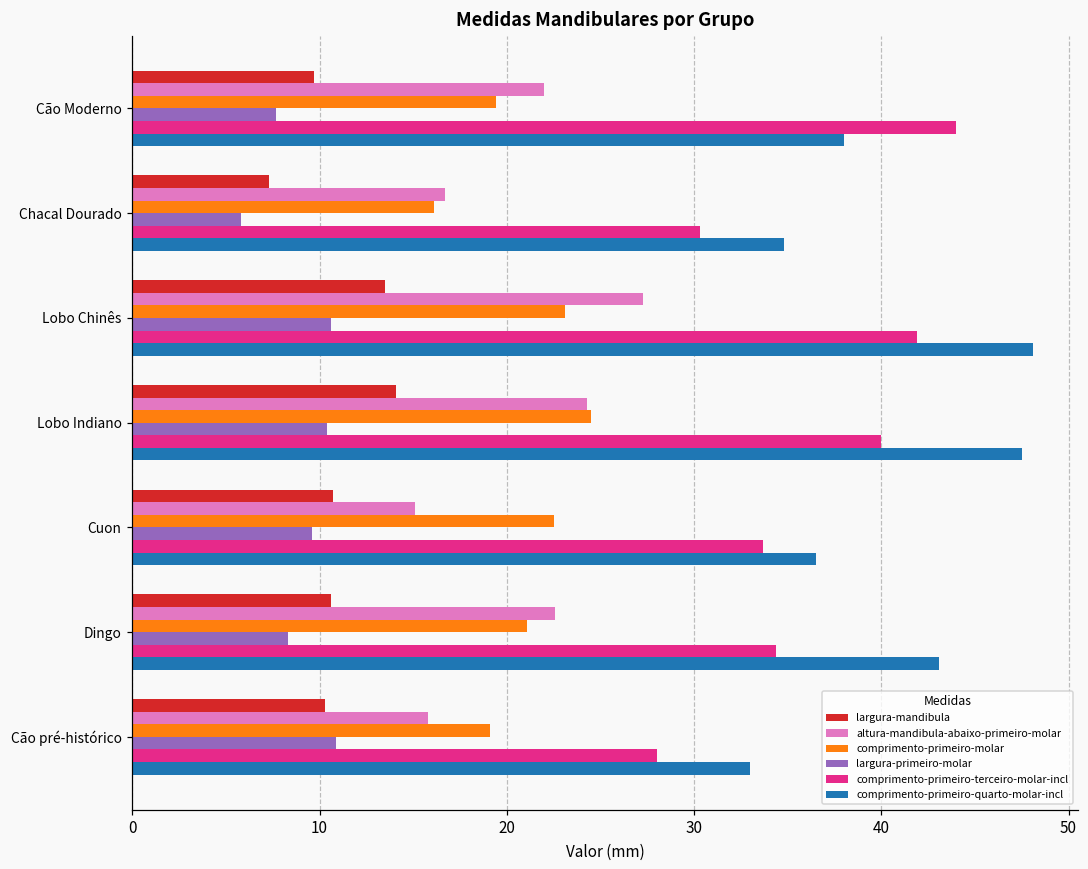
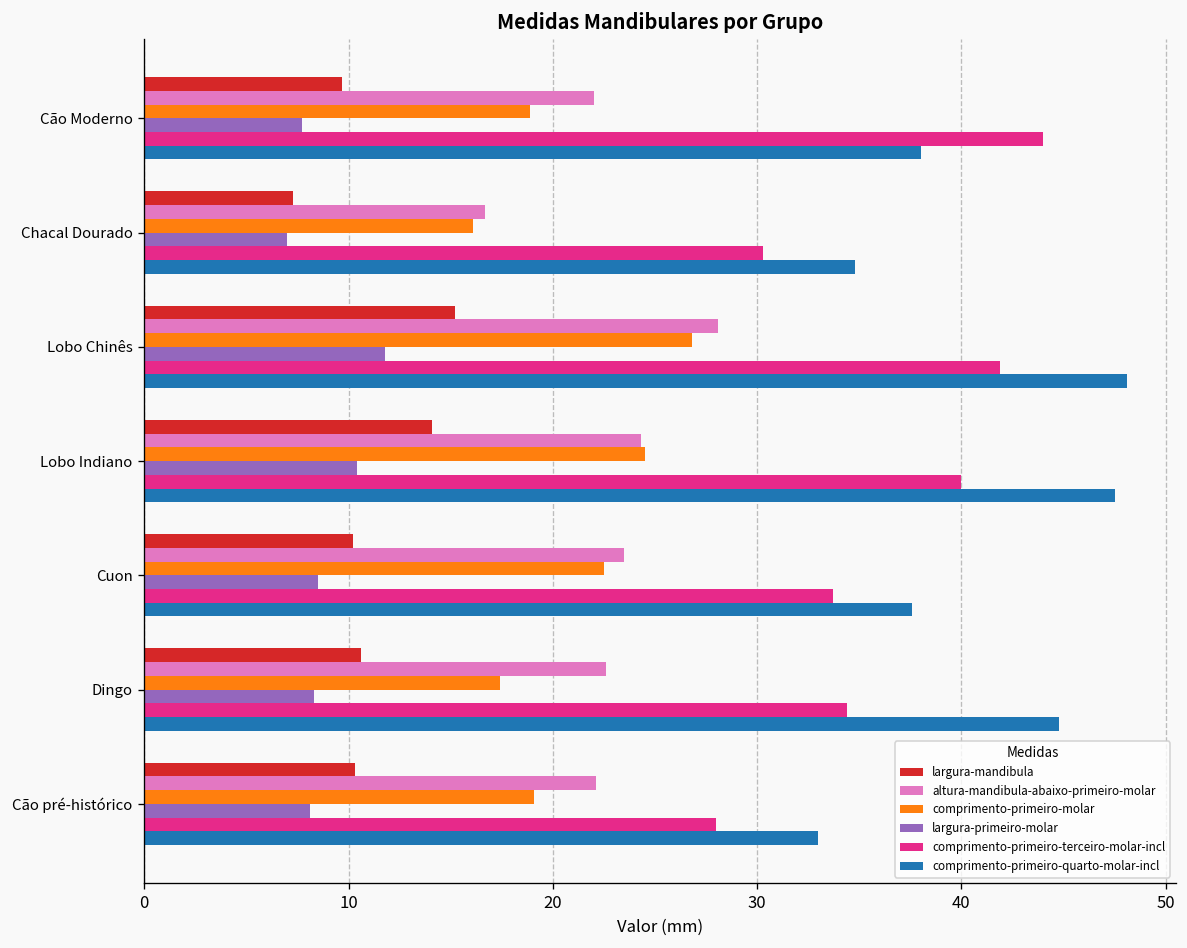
  {
    "largura-mandibula": {
      "Cão Moderno": 9.7,
      "Chacal Dourado": 7.3,
-     "Lobo Chinês": 13.5,
+     "Lobo Chinês": 15.2,
      "Lobo Indiano": 14.1,
-     "Cuon": 10.7,
+     "Cuon": 10.2,
      "Dingo": 10.6,
      "Cão pré-histórico": 10.3
    },
    "altura-mandibula-abaixo-primeiro-molar": {
      "Cão Moderno": 22.0,
      "Chacal Dourado": 16.7,
-     "Lobo Chinês": 27.3,
+     "Lobo Chinês": 28.1,
      "Lobo Indiano": 24.3,
-     "Cuon": 15.1,
+     "Cuon": 23.5,
      "Dingo": 22.6,
-     "Cão pré-histórico": 15.8
+     "Cão pré-histórico": 22.1
    },
    "comprimento-primeiro-molar": {
-     "Cão Moderno": 19.4,
+     "Cão Moderno": 18.9,
      "Chacal Dourado": 16.1,
-     "Lobo Chinês": 23.1,
+     "Lobo Chinês": 26.8,
      "Lobo Indiano": 24.5,
      "Cuon": 22.5,
-     "Dingo": 21.1,
+     "Dingo": 17.4,
      "Cão pré-histórico": 19.1
    },
    "largura-primeiro-molar": {
      "Cão Moderno": 7.7,
-     "Chacal Dourado": 5.8,
-     "Lobo Chinês": 10.6,
+     "Chacal Dourado": 7.0,
+     "Lobo Chinês": 11.8,
      "Lobo Indiano": 10.4,
-     "Cuon": 9.6,
+     "Cuon": 8.5,
      "Dingo": 8.3,
-     "Cão pré-histórico": 10.9
+     "Cão pré-histórico": 8.1
    },
    "comprimento-primeiro-terceiro-molar-incl": {
      "Cão Moderno": 44.0,
      "Chacal Dourado": 30.3,
      "Lobo Chinês": 41.9,
      "Lobo Indiano": 40.0,
      "Cuon": 33.7,
      "Dingo": 34.4,
      "Cão pré-histórico": 28.0
    },
    "comprimento-primeiro-quarto-molar-incl": {
      "Cão Moderno": 38.0,
      "Chacal Dourado": 34.8,
      "Lobo Chinês": 48.1,
      "Lobo Indiano": 47.5,
-     "Cuon": 36.5,
-     "Dingo": 43.1,
+     "Cuon": 37.6,
+     "Dingo": 44.8,
      "Cão pré-histórico": 33.0
    }
  }
